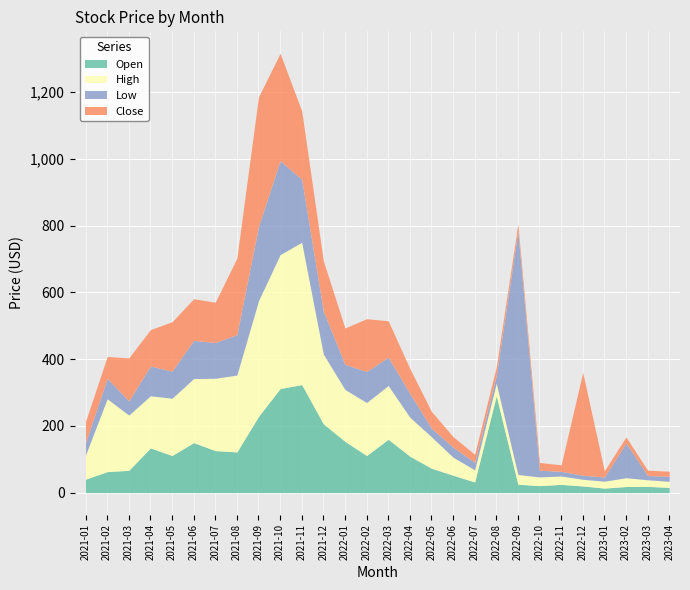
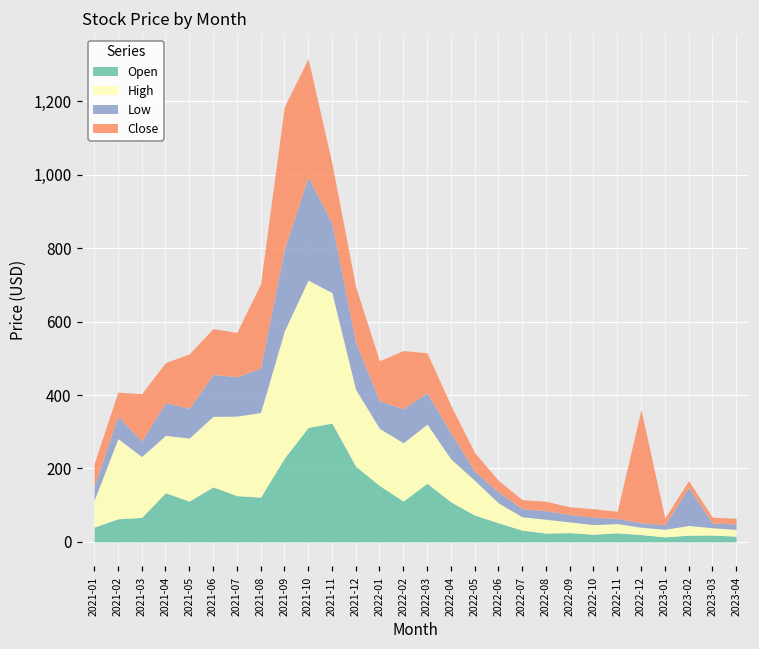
  {
    "Open": {
      "2021-01": 40,
      "2021-02": 60,
      "2021-03": 70,
      "2021-04": 130,
      "2021-05": 110,
      "2021-06": 150,
      "2021-07": 130,
      "2021-08": 120,
      "2021-09": 230,
      "2021-10": 310,
      "2021-11": 320,
      "2021-12": 210,
      "2022-01": 150,
      "2022-02": 110,
      "2022-03": 160,
      "2022-04": 110,
      "2022-05": 70,
      "2022-06": 50,
      "2022-07": 30,
-     "2022-08": 290,
+     "2022-08": 20,
      "2022-09": 30,
      "2022-10": 20,
      "2022-11": 20,
      "2022-12": 20,
      "2023-01": 10,
      "2023-02": 20,
      "2023-03": 20,
      "2023-04": 20
    },
    "High": {
      "2021-01": 70,
      "2021-02": 220,
      "2021-03": 170,
      "2021-04": 160,
      "2021-05": 170,
      "2021-06": 190,
      "2021-07": 220,
      "2021-08": 230,
      "2021-09": 350,
      "2021-10": 400,
-     "2021-11": 430,
+     "2021-11": 360,
      "2021-12": 210,
      "2022-01": 160,
      "2022-02": 160,
      "2022-03": 160,
      "2022-04": 120,
      "2022-05": 90,
      "2022-06": 50,
      "2022-07": 40,
      "2022-08": 40,
      "2022-09": 30,
      "2022-10": 30,
      "2022-11": 30,
      "2022-12": 20,
      "2023-01": 20,
      "2023-02": 30,
      "2023-03": 20,
      "2023-04": 20
    },
    "Low": {
      "2021-01": 40,
      "2021-02": 60,
      "2021-03": 40,
      "2021-04": 90,
      "2021-05": 80,
      "2021-06": 110,
      "2021-07": 110,
      "2021-08": 120,
      "2021-09": 220,
      "2021-10": 280,
      "2021-11": 190,
      "2021-12": 130,
      "2022-01": 80,
      "2022-02": 90,
      "2022-03": 90,
      "2022-04": 70,
      "2022-05": 30,
      "2022-06": 30,
      "2022-07": 20,
      "2022-08": 20,
-     "2022-09": 730,
+     "2022-09": 20,
      "2022-10": 20,
      "2022-11": 10,
      "2022-12": 10,
      "2023-01": 10,
      "2023-02": 100,
      "2023-03": 10,
      "2023-04": 10
    },
    "Close": {
      "2021-01": 60,
      "2021-02": 70,
      "2021-03": 130,
      "2021-04": 110,
      "2021-05": 150,
      "2021-06": 120,
      "2021-07": 120,
      "2021-08": 230,
      "2021-09": 390,
      "2021-10": 320,
-     "2021-11": 200,
+     "2021-11": 160,
      "2021-12": 150,
      "2022-01": 110,
      "2022-02": 160,
      "2022-03": 110,
      "2022-04": 80,
      "2022-05": 50,
      "2022-06": 30,
      "2022-07": 20,
      "2022-08": 30,
      "2022-09": 20,
      "2022-10": 20,
      "2022-11": 20,
      "2022-12": 310,
      "2023-01": 20,
      "2023-02": 20,
      "2023-03": 20,
      "2023-04": 20
    }
  }
